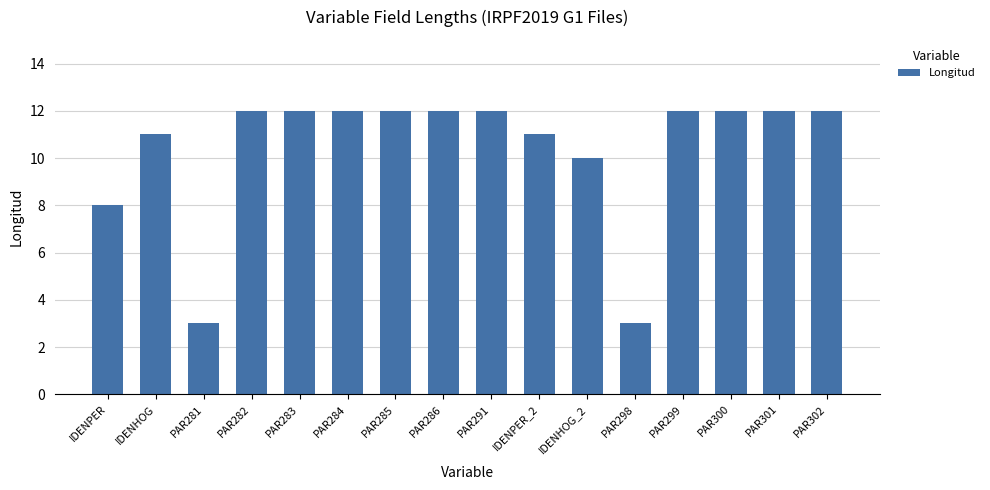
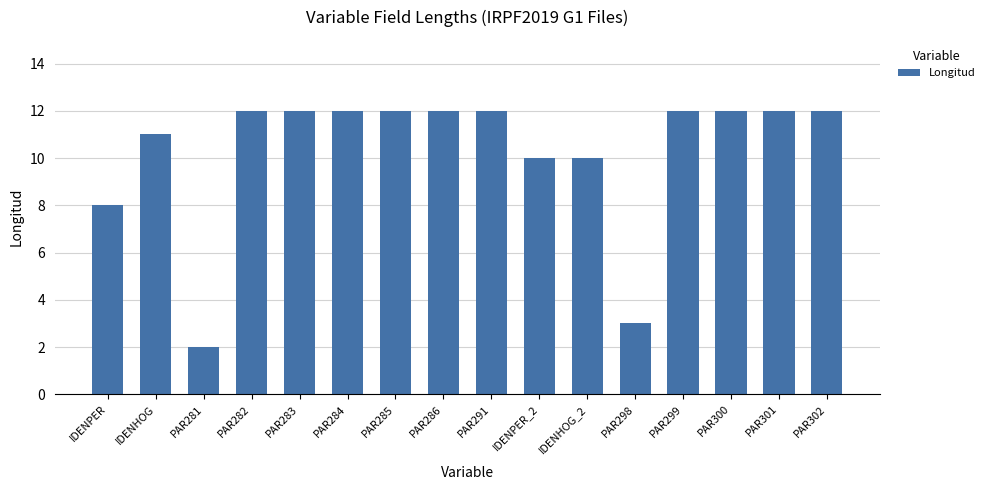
  {
    "IDENPER": 8,
    "IDENHOG": 11,
-   "PAR281": 3,
+   "PAR281": 2,
    "PAR282": 12,
    "PAR283": 12,
    "PAR284": 12,
    "PAR285": 12,
    "PAR286": 12,
    "PAR291": 12,
-   "IDENPER_2": 11,
+   "IDENPER_2": 10,
    "IDENHOG_2": 10,
    "PAR298": 3,
    "PAR299": 12,
    "PAR300": 12,
    "PAR301": 12,
    "PAR302": 12
  }
